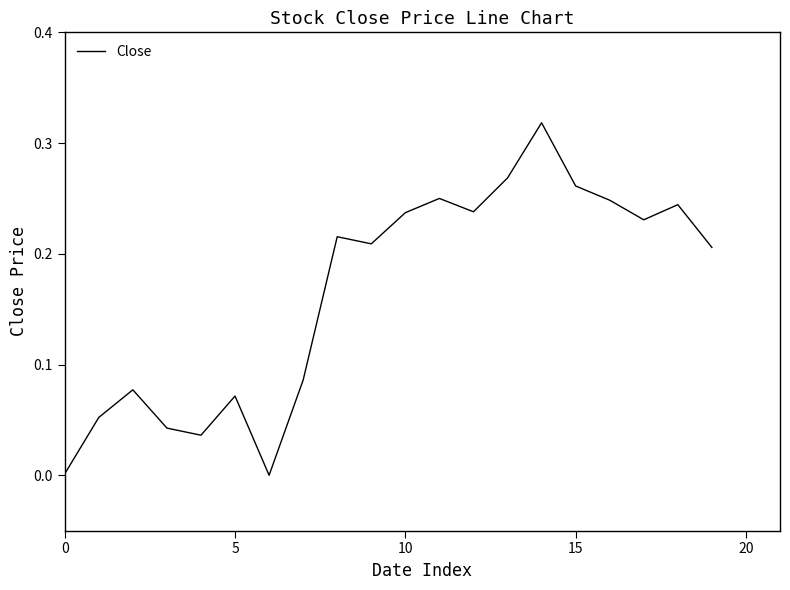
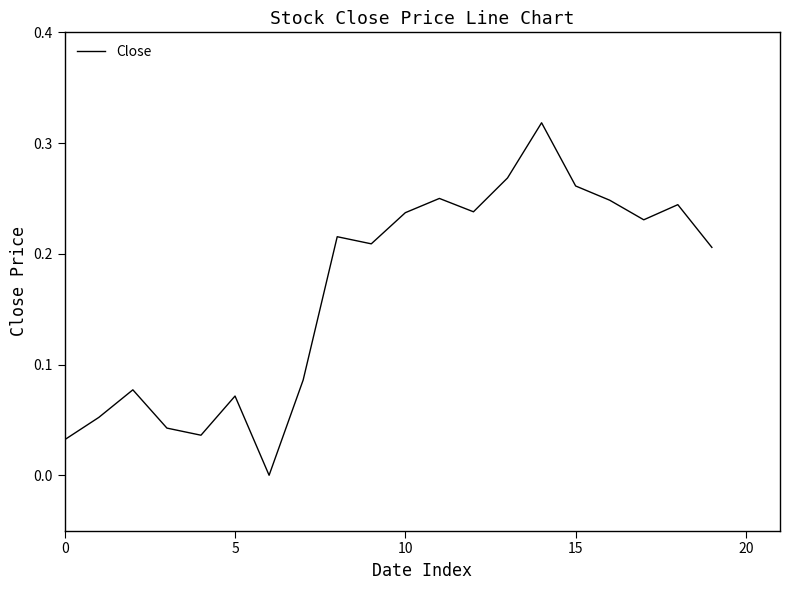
  {
-   "0": 0.001,
+   "0": 0.032,
    "5": 0.072,
    "10": 0.237,
    "15": 0.261
  }
